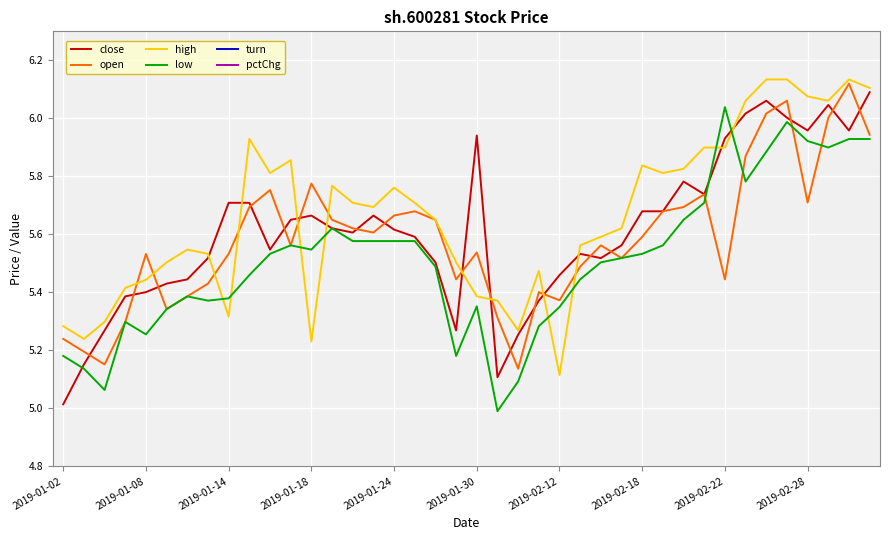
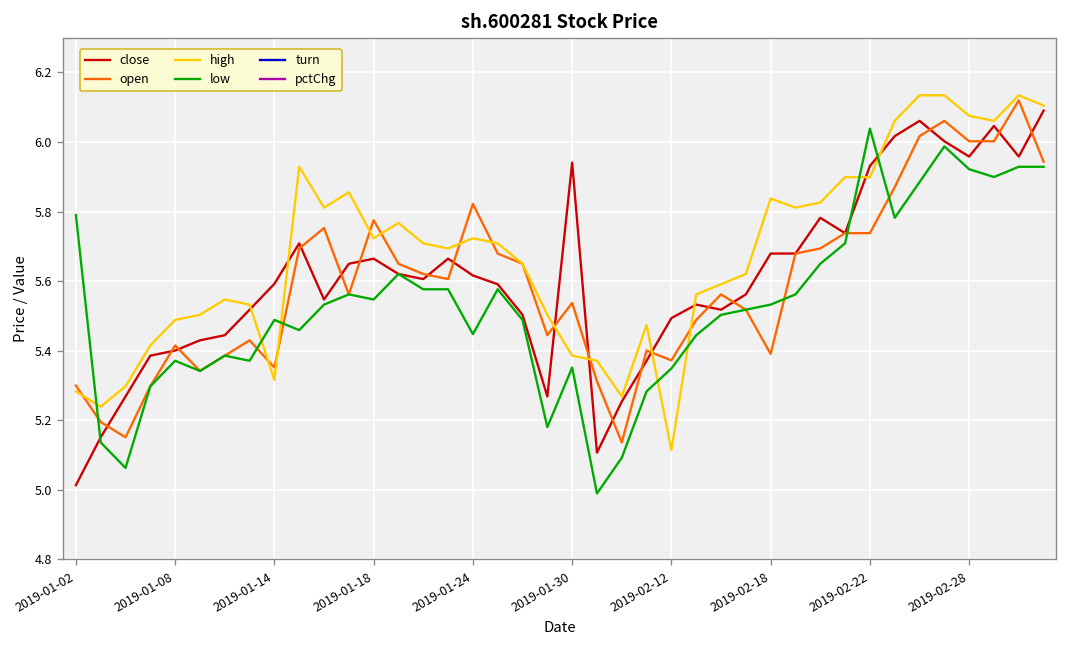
  {
    "close": {
      "2019-01-02": 5.01,
      "2019-01-08": 5.40,
-     "2019-01-14": 5.71,
+     "2019-01-14": 5.59,
      "2019-01-18": 5.66,
      "2019-01-24": 5.62,
      "2019-01-30": 5.94,
-     "2019-02-12": 5.46,
+     "2019-02-12": 5.49,
      "2019-02-18": 5.68,
      "2019-02-22": 5.93,
      "2019-02-28": 5.96
    },
    "open": {
-     "2019-01-02": 5.24,
-     "2019-01-08": 5.53,
-     "2019-01-14": 5.53,
+     "2019-01-02": 5.30,
+     "2019-01-08": 5.41,
+     "2019-01-14": 5.35,
      "2019-01-18": 5.78,
-     "2019-01-24": 5.66,
+     "2019-01-24": 5.82,
      "2019-01-30": 5.54,
      "2019-02-12": 5.37,
-     "2019-02-18": 5.59,
-     "2019-02-22": 5.44,
-     "2019-02-28": 5.71
+     "2019-02-18": 5.39,
+     "2019-02-22": 5.74,
+     "2019-02-28": 6.00
    },
    "high": {
      "2019-01-02": 5.28,
-     "2019-01-08": 5.44,
+     "2019-01-08": 5.49,
      "2019-01-14": 5.32,
-     "2019-01-18": 5.23,
-     "2019-01-24": 5.76,
+     "2019-01-18": 5.72,
+     "2019-01-24": 5.72,
      "2019-01-30": 5.39,
      "2019-02-12": 5.11,
      "2019-02-18": 5.84,
      "2019-02-22": 5.90,
      "2019-02-28": 6.08
    },
    "low": {
-     "2019-01-02": 5.18,
-     "2019-01-08": 5.25,
-     "2019-01-14": 5.38,
+     "2019-01-02": 5.79,
+     "2019-01-08": 5.37,
+     "2019-01-14": 5.49,
      "2019-01-18": 5.55,
-     "2019-01-24": 5.58,
+     "2019-01-24": 5.45,
      "2019-01-30": 5.35,
      "2019-02-12": 5.35,
      "2019-02-18": 5.53,
      "2019-02-22": 6.04,
      "2019-02-28": 5.92
    }
  }
